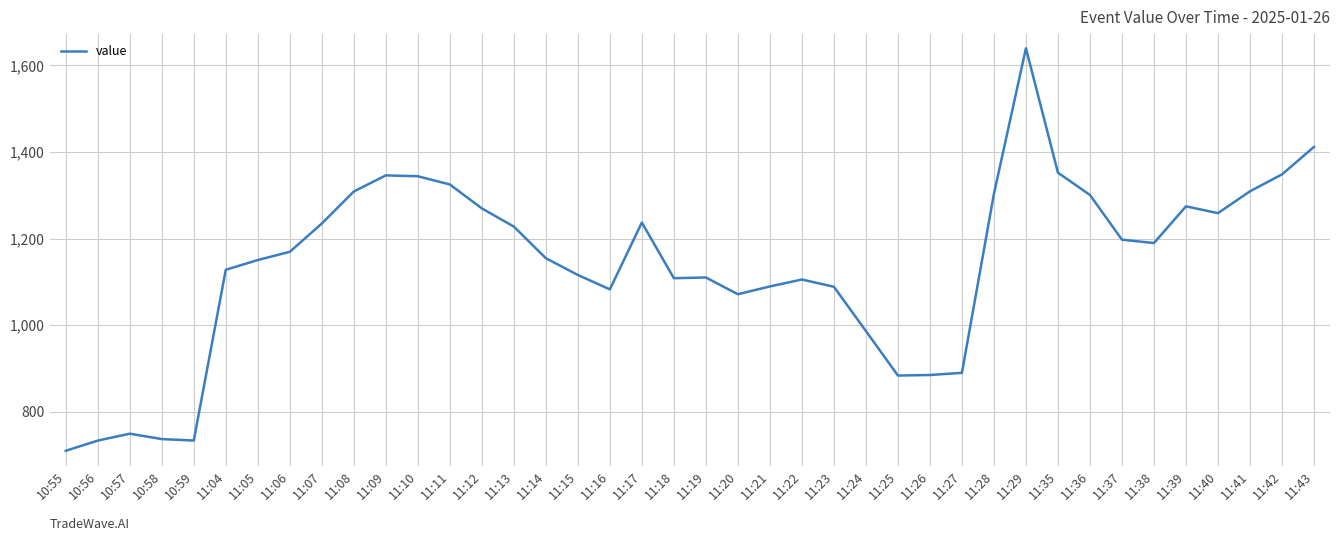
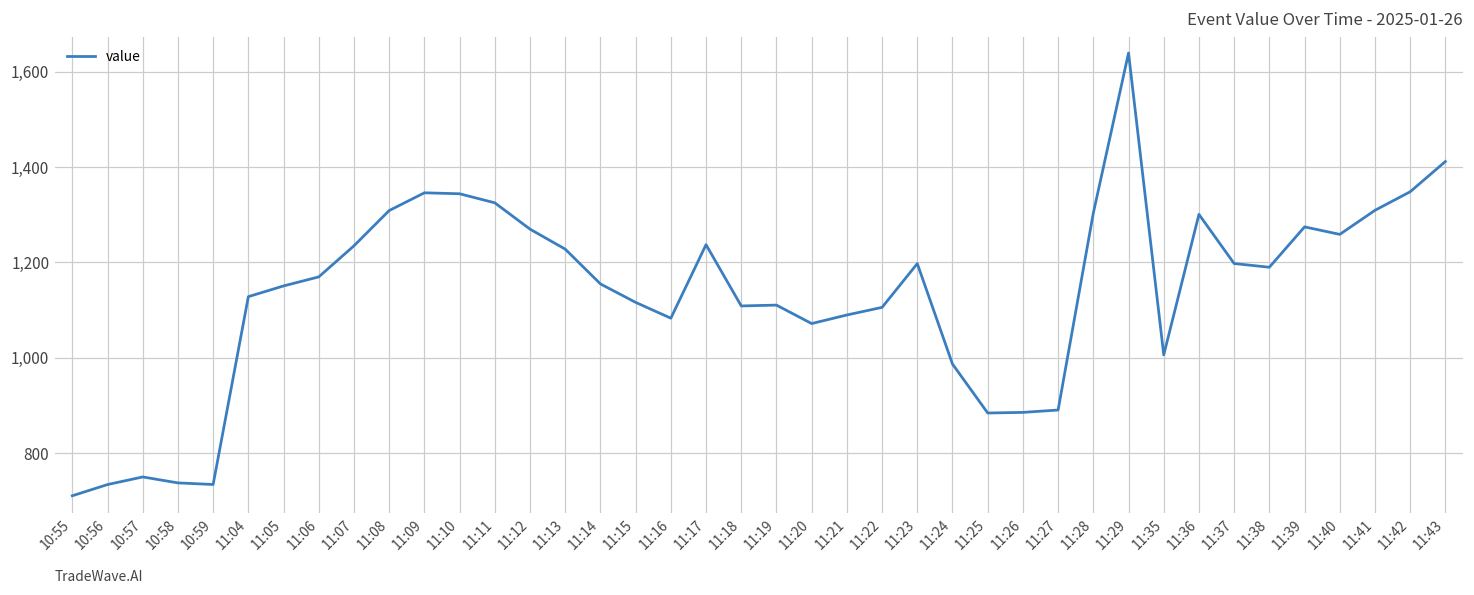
  {
    "10:55": "710",
    "10:56": "730",
    "10:57": "750",
    "10:58": "740",
    "10:59": "730",
    "11:04": "1,130",
    "11:05": "1,150",
    "11:06": "1,170",
    "11:07": "1,230",
    "11:08": "1,310",
    "11:09": "1,350",
    "11:10": "1,340",
    "11:11": "1,330",
    "11:12": "1,270",
    "11:13": "1,230",
    "11:14": "1,150",
    "11:15": "1,120",
    "11:16": "1,080",
    "11:17": "1,240",
    "11:18": "1,110",
    "11:19": "1,110",
    "11:20": "1,070",
    "11:21": "1,090",
    "11:22": "1,110",
-   "11:23": "1,090",
+   "11:23": "1,200",
    "11:24": "990",
    "11:25": "880",
    "11:26": "890",
    "11:27": "890",
    "11:28": "1,300",
    "11:29": "1,640",
-   "11:35": "1,350",
+   "11:35": "1,010",
    "11:36": "1,300",
    "11:37": "1,200",
    "11:38": "1,190",
    "11:39": "1,270",
    "11:40": "1,260",
    "11:41": "1,310",
    "11:42": "1,350",
    "11:43": "1,410"
  }
